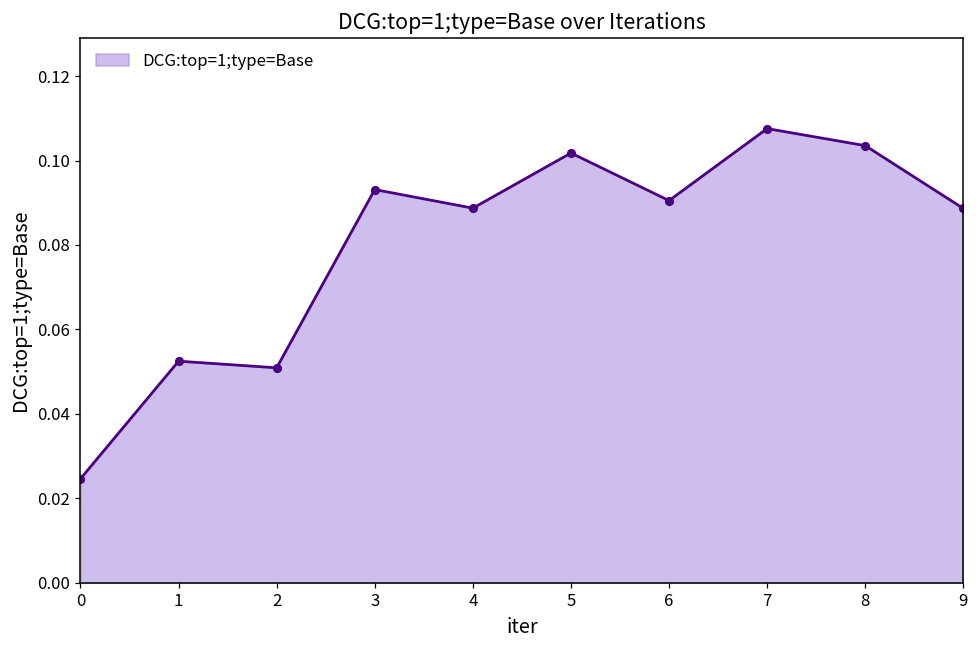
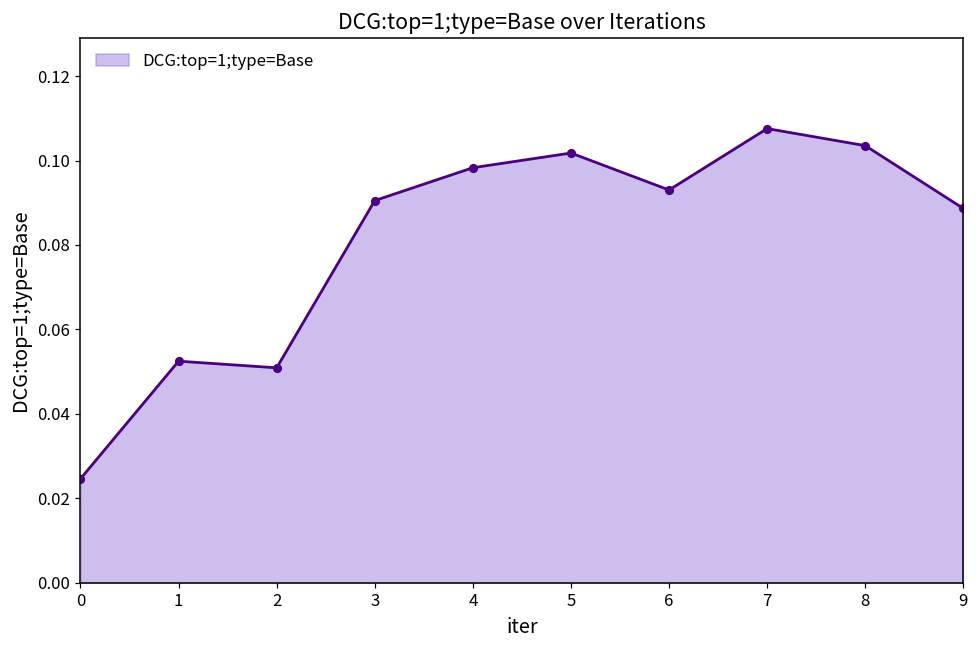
  {
    "0": 0.025,
    "1": 0.052,
    "2": 0.051,
-   "3": 0.093,
-   "4": 0.089,
+   "3": 0.091,
+   "4": 0.098,
    "5": 0.102,
-   "6": 0.091,
+   "6": 0.093,
    "7": 0.108,
    "8": 0.104,
    "9": 0.089
  }
